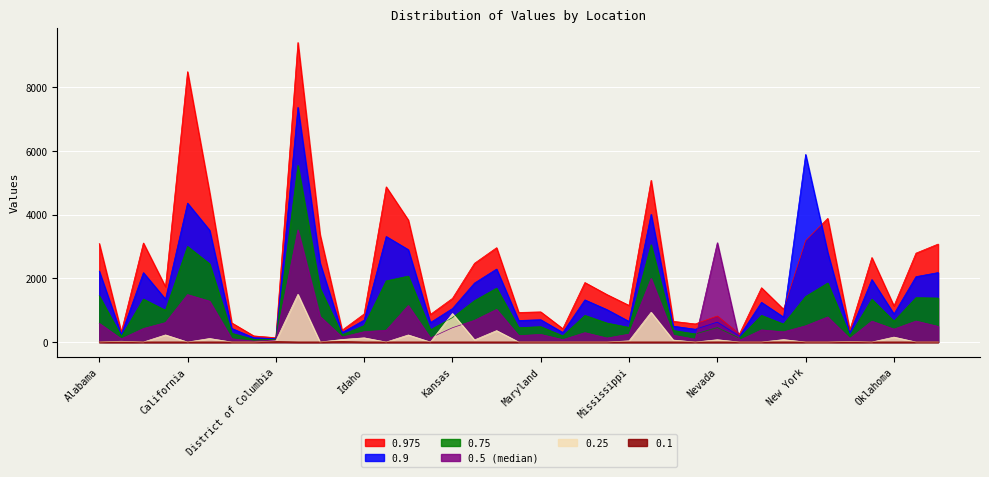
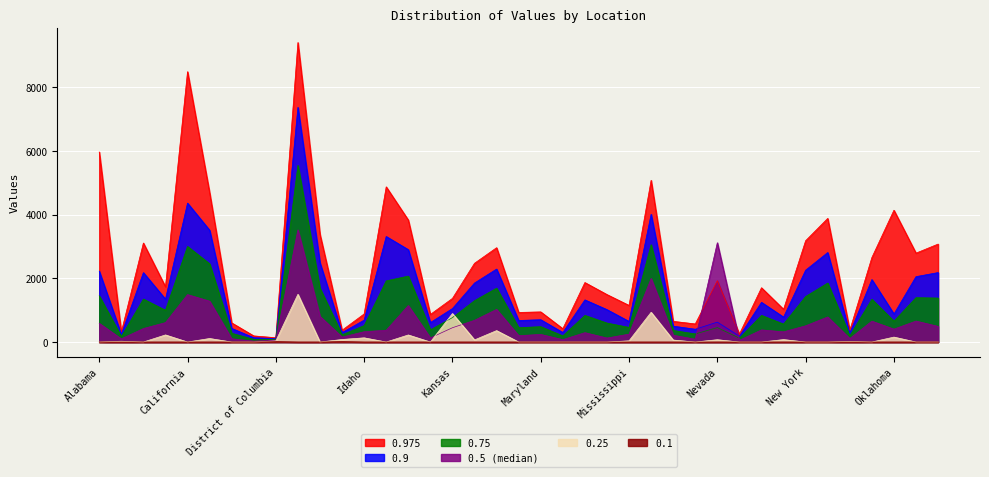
  {
    "0.975": {
-     "Alabama": 3100,
+     "Alabama": 6000,
      "California": 8500,
      "Idaho": 900,
      "Kansas": 1400,
      "Maryland": 900,
      "Mississippi": 1100,
-     "Nevada": 800,
+     "Nevada": 1900,
      "New York": 3200,
-     "Oklahoma": 1100
+     "Oklahoma": 4100
    },
    "0.9": {
      "Alabama": 2200,
      "California": 4400,
      "Idaho": 700,
      "Kansas": 1100,
      "Maryland": 700,
      "Mississippi": 600,
      "Nevada": 600,
-     "New York": 5900,
+     "New York": 2300,
      "Oklahoma": 900
    },
    "0.75": {
      "Alabama": 1400,
      "California": 3000,
      "Idaho": 500,
      "Kansas": 800,
      "Maryland": 500,
      "Mississippi": 500,
      "Nevada": 500,
      "New York": 1400,
      "Oklahoma": 700
    },
    "0.5 (median)": {
      "Alabama": 600,
      "California": 1500,
      "Idaho": 300,
      "Kansas": 400,
      "Maryland": 200,
      "Mississippi": 200,
      "Nevada": 3100,
      "New York": 500,
      "Oklahoma": 400
    },
    "0.25": {
      "Idaho": 100,
      "Kansas": 900,
      "Oklahoma": 200
    },
    "0.1": {
      "Idaho": 0,
      "Kansas": 0,
      "Oklahoma": 0
    }
  }
